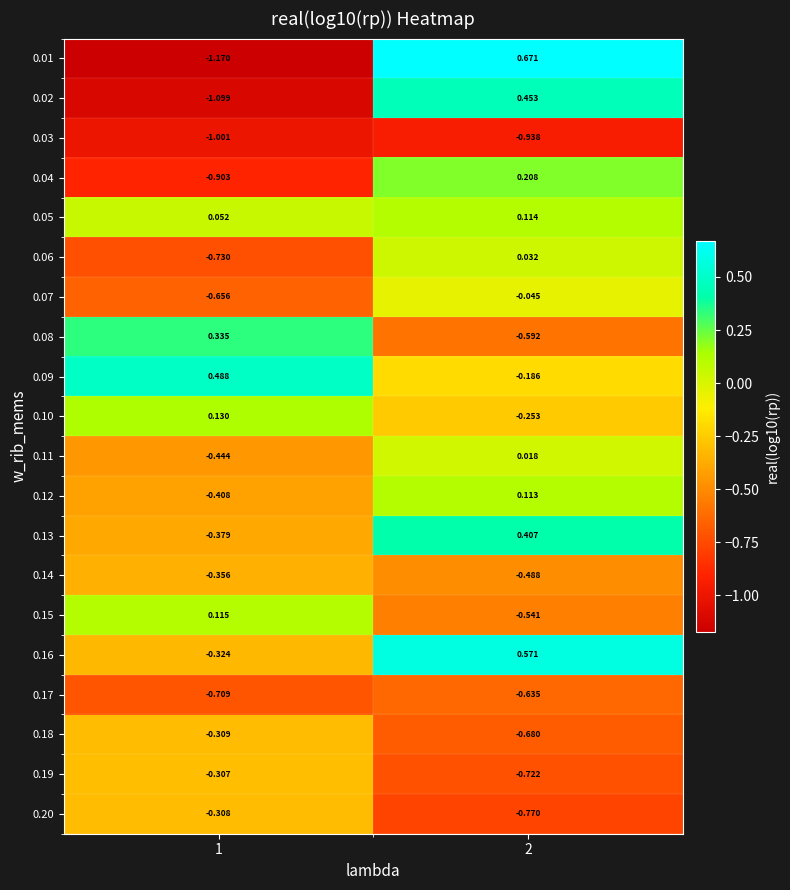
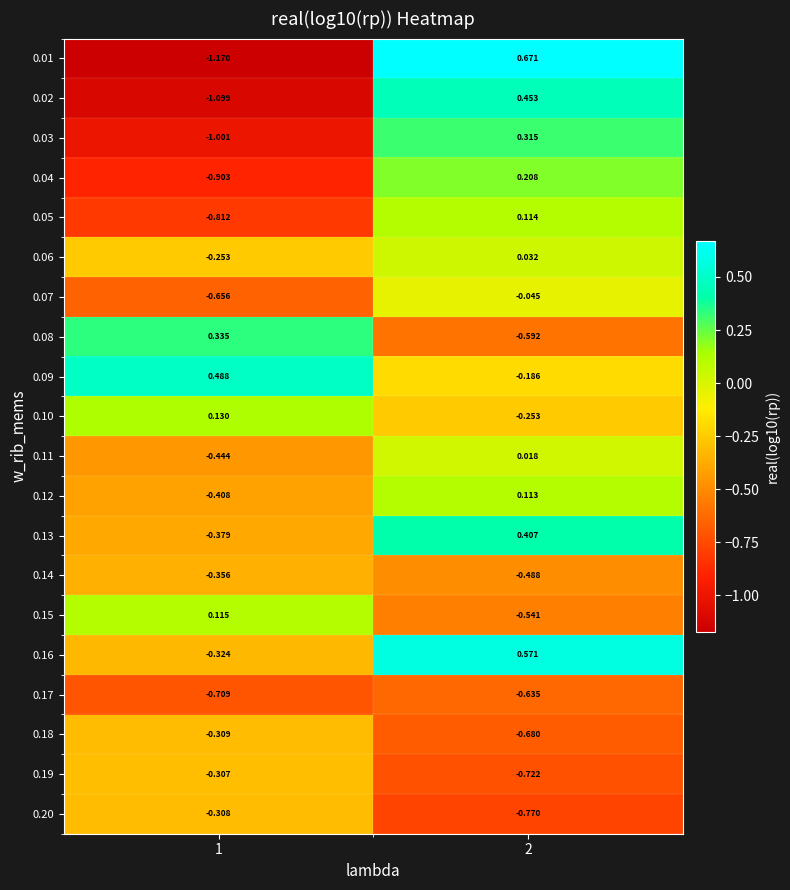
  {
    "0.01": {
      "1": -1.170,
      "2": 0.671
    },
    "0.02": {
      "1": -1.099,
      "2": 0.453
    },
    "0.03": {
      "1": -1.001,
-     "2": -0.938
+     "2": 0.315
    },
    "0.04": {
      "1": -0.903,
      "2": 0.208
    },
    "0.05": {
-     "1": 0.052,
+     "1": -0.812,
      "2": 0.114
    },
    "0.06": {
-     "1": -0.730,
+     "1": -0.253,
      "2": 0.032
    },
    "0.07": {
      "1": -0.656,
      "2": -0.045
    },
    "0.08": {
      "1": 0.335,
      "2": -0.592
    },
    "0.09": {
      "1": 0.488,
      "2": -0.186
    },
    "0.10": {
      "1": 0.130,
      "2": -0.253
    },
    "0.11": {
      "1": -0.444,
      "2": 0.018
    },
    "0.12": {
      "1": -0.408,
      "2": 0.113
    },
    "0.13": {
      "1": -0.379,
      "2": 0.407
    },
    "0.14": {
      "1": -0.356,
      "2": -0.488
    },
    "0.15": {
      "1": 0.115,
      "2": -0.541
    },
    "0.16": {
      "1": -0.324,
      "2": 0.571
    },
    "0.17": {
      "1": -0.709,
      "2": -0.635
    },
    "0.18": {
      "1": -0.309,
      "2": -0.680
    },
    "0.19": {
      "1": -0.307,
      "2": -0.722
    },
    "0.20": {
      "1": -0.308,
      "2": -0.770
    }
  }
